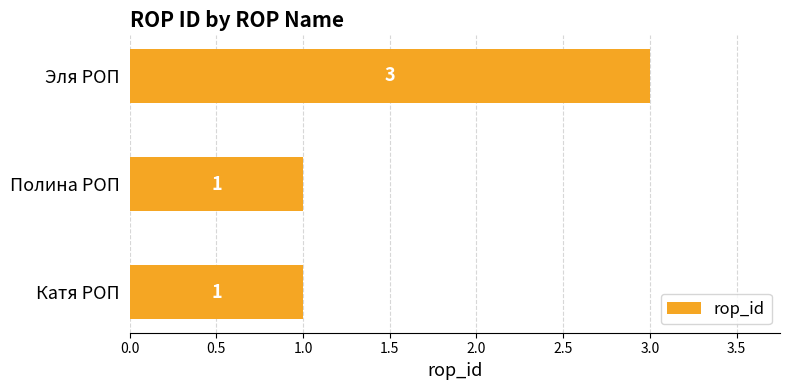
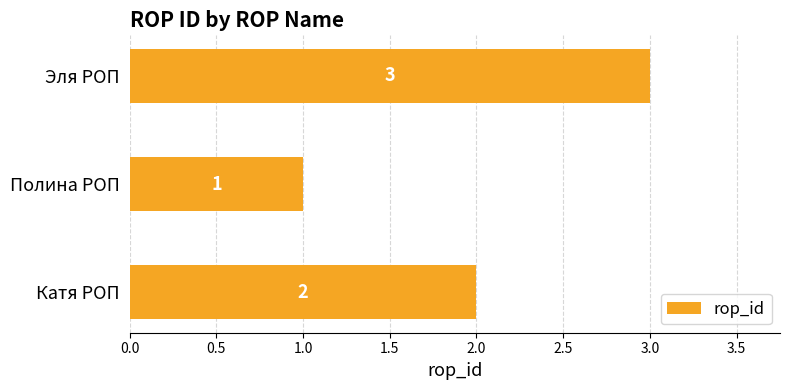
  {
    "Эля РОП": 3,
    "Полина РОП": 1,
-   "Катя РОП": 1
+   "Катя РОП": 2
  }
